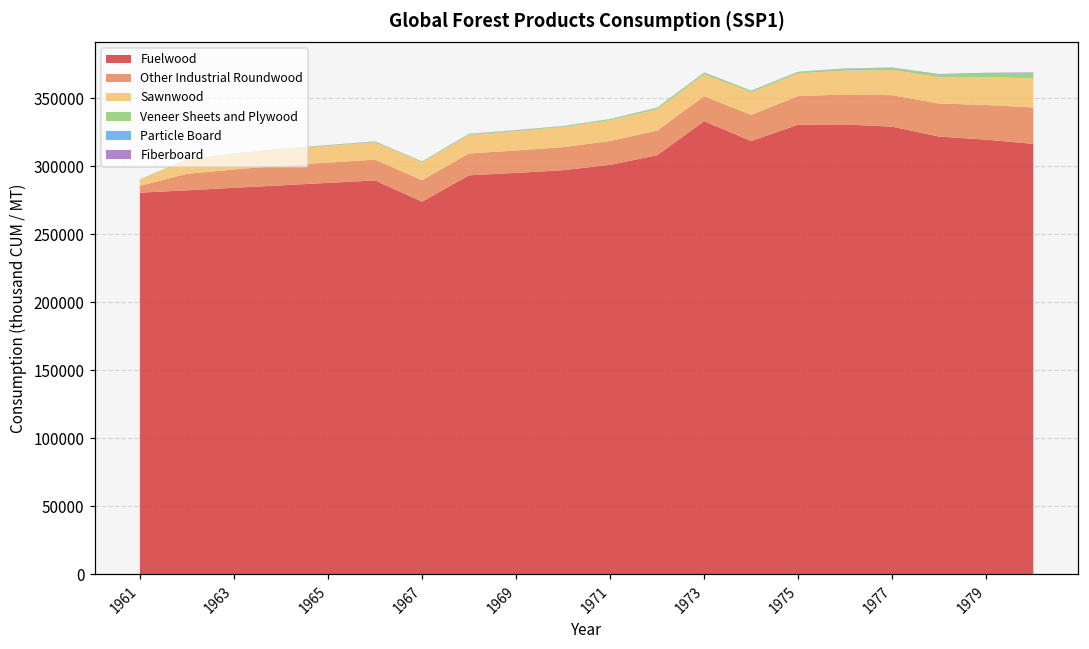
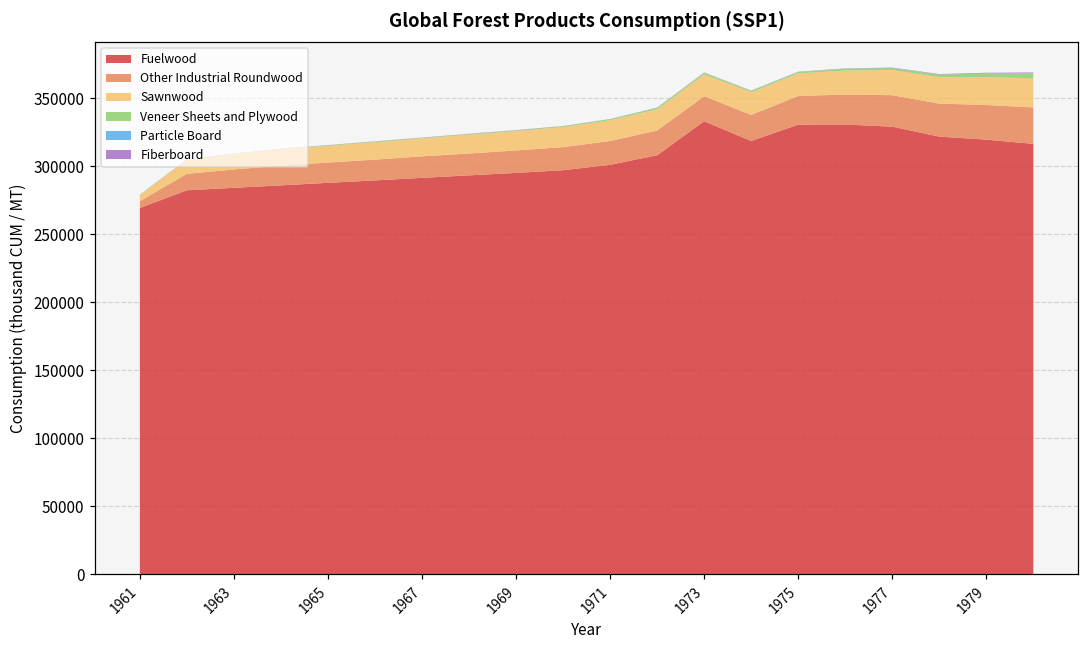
  {
    "Fuelwood": {
-     "1961": 281000,
+     "1961": 269000,
      "1963": 284000,
      "1965": 288000,
-     "1967": 274000,
+     "1967": 291000,
      "1969": 295000,
      "1971": 301000,
      "1973": 333000,
      "1975": 331000,
      "1977": 329000,
      "1979": 320000
    },
    "Other Industrial Roundwood": {
      "1961": 5000,
      "1963": 13000,
      "1965": 15000,
      "1967": 16000,
      "1969": 16000,
      "1971": 17000,
      "1973": 18000,
      "1975": 21000,
      "1977": 23000,
      "1979": 26000
    },
    "Sawnwood": {
      "1979": 20000
    }
  }
